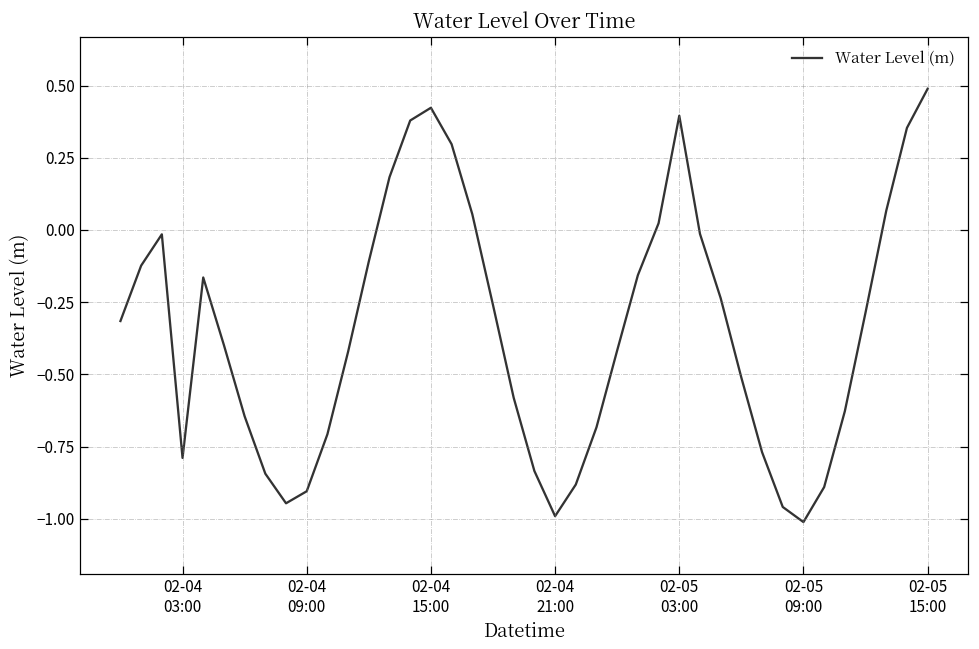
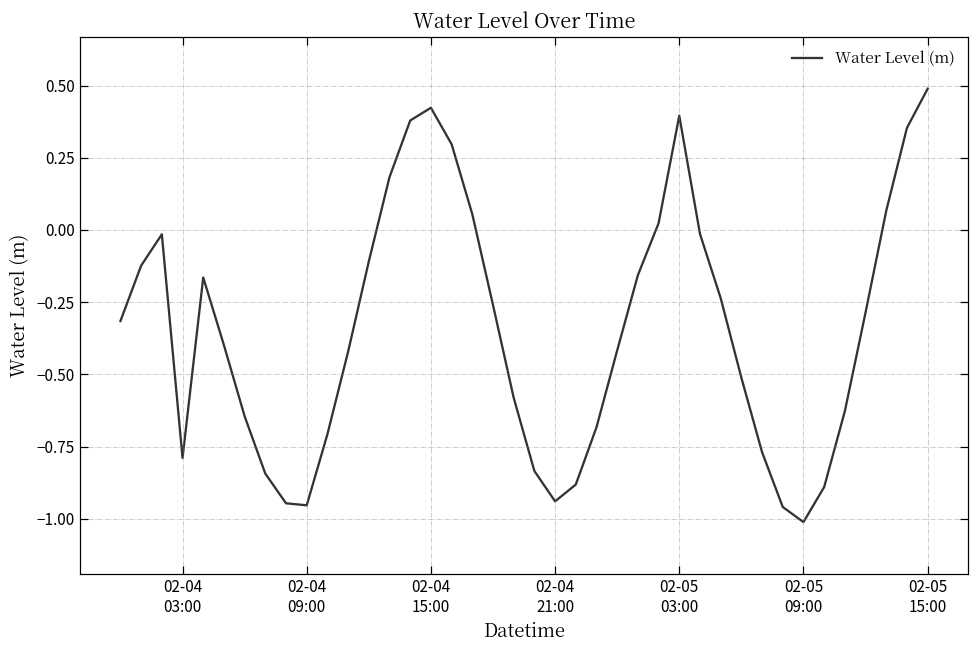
  {
    "02-04 03:00": -0.79,
-   "02-04 09:00": -0.90,
+   "02-04 09:00": -0.95,
    "02-04 15:00": 0.42,
-   "02-04 21:00": -0.99,
+   "02-04 21:00": -0.94,
    "02-05 03:00": 0.40,
    "02-05 09:00": -1.01,
    "02-05 15:00": 0.49
  }
